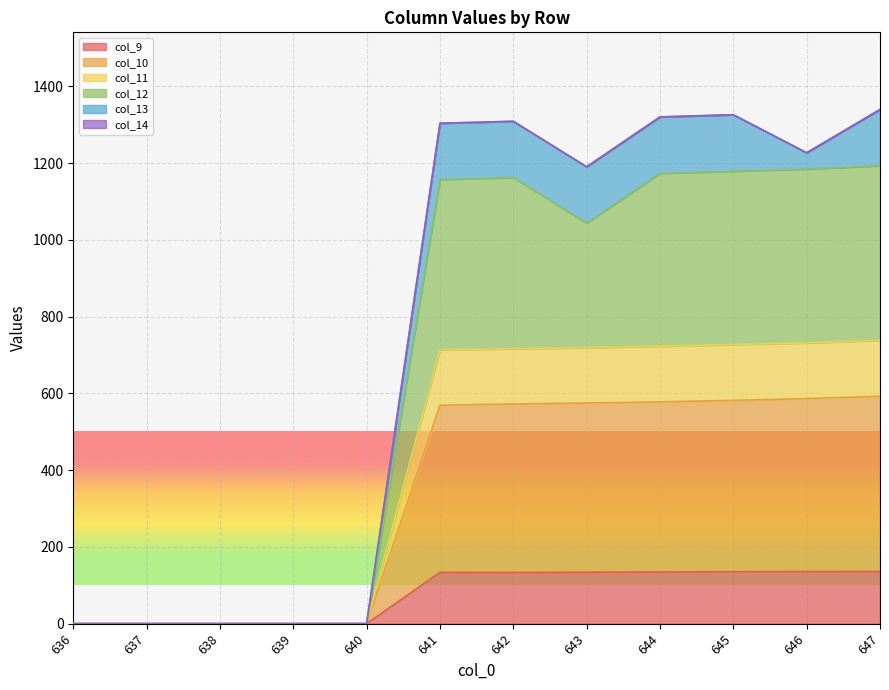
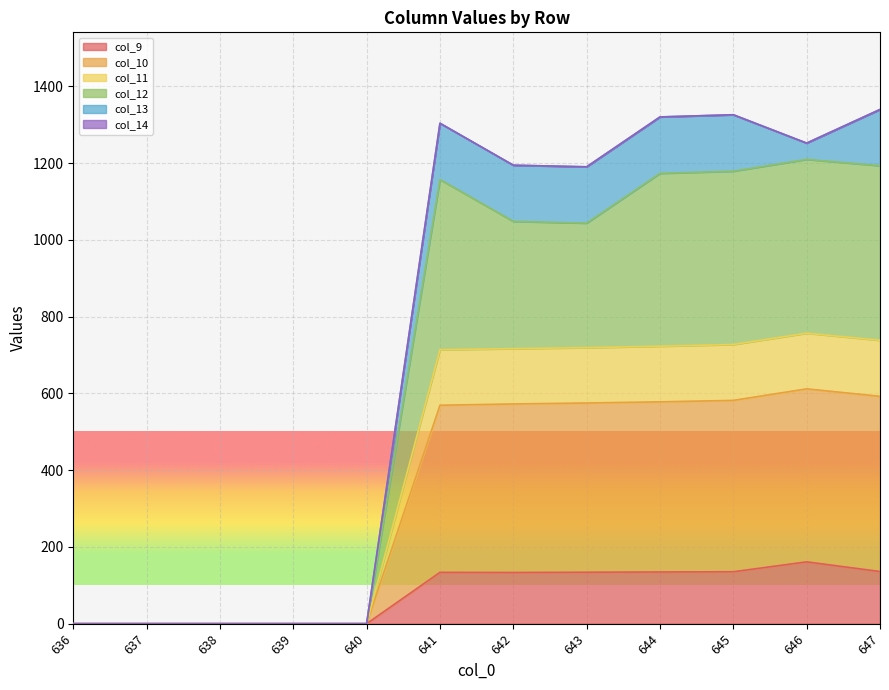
  {
    "col_9": {
      "641": 130,
      "642": 130,
      "643": 130,
      "644": 130,
      "645": 140,
-     "646": 140,
+     "646": 160,
      "647": 140
    },
    "col_12": {
      "641": 440,
-     "642": 450,
+     "642": 330,
      "643": 320,
      "644": 450,
      "645": 450,
      "646": 450,
      "647": 450
    }
  }
